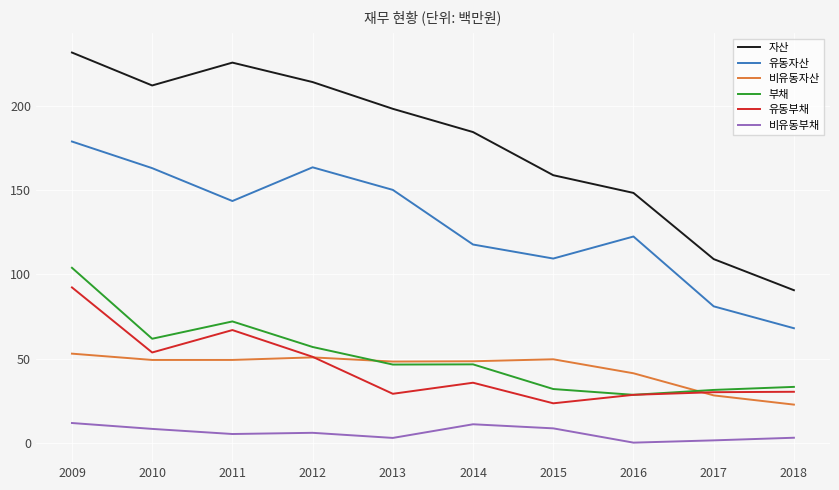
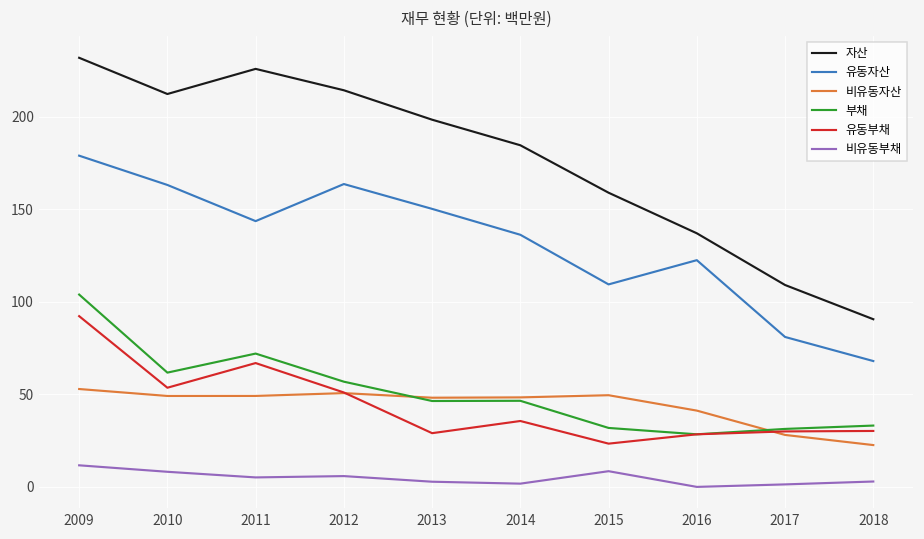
  {
    "자산": {
      "2009": 232,
      "2010": 212,
      "2011": 226,
      "2012": 214,
      "2013": 198,
      "2014": 185,
      "2015": 159,
-     "2016": 148,
+     "2016": 137,
      "2017": 109,
      "2018": 91
    },
    "유동자산": {
      "2009": 179,
      "2010": 163,
      "2011": 144,
      "2012": 164,
      "2013": 150,
-     "2014": 118,
+     "2014": 136,
      "2015": 109,
      "2016": 123,
      "2017": 81,
      "2018": 68
    },
    "비유동자산": {
      "2009": 53,
      "2010": 49,
      "2011": 49,
      "2013": 48,
      "2014": 48,
      "2015": 50,
      "2016": 41,
      "2017": 28,
      "2018": 23
    },
    "부채": {
      "2009": 104,
      "2010": 62,
      "2011": 72,
      "2012": 57,
      "2013": 46,
      "2014": 47,
      "2015": 32,
      "2018": 33
    },
    "유동부채": {
      "2009": 92,
      "2010": 54,
      "2011": 67,
      "2013": 29,
      "2014": 36,
      "2015": 23,
      "2018": 30
    },
    "비유동부채": {
      "2009": 12,
      "2010": 8,
      "2011": 5,
      "2012": 6,
      "2013": 3,
-     "2014": 11,
+     "2014": 2,
      "2015": 8,
      "2016": 0,
      "2017": 1,
      "2018": 3
    }
  }
